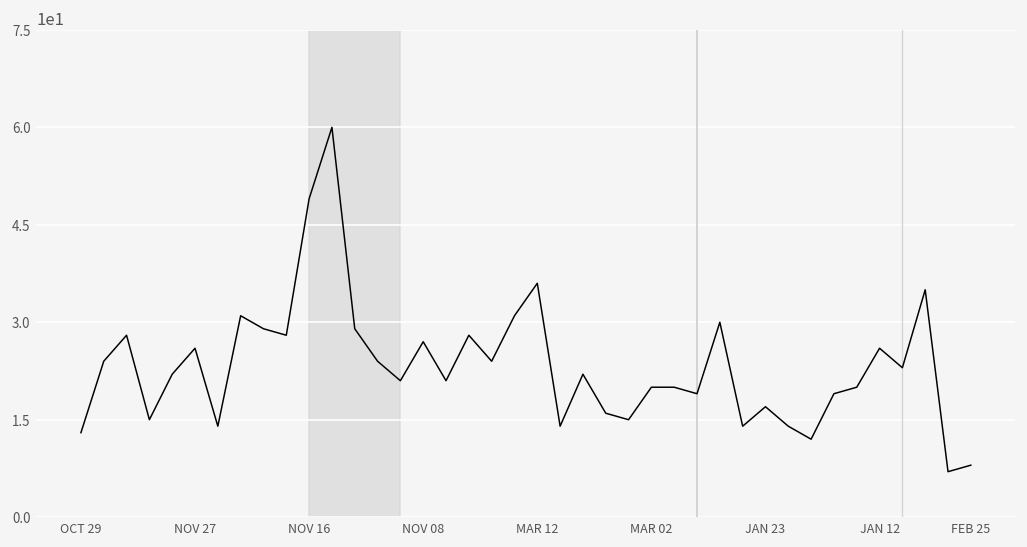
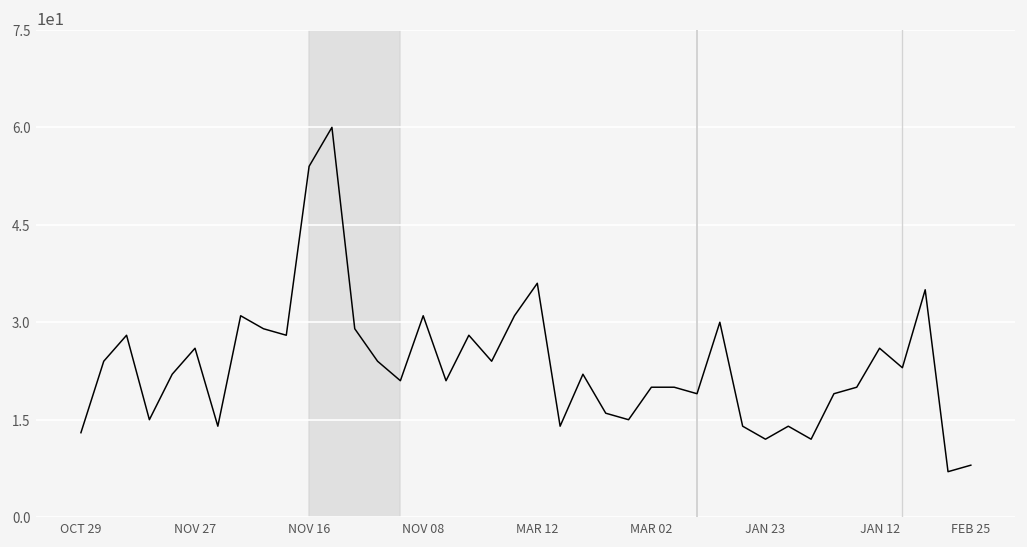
  {
    "OCT 29": 13,
    "NOV 27": 26,
-   "NOV 16": 49,
-   "NOV 08": 27,
+   "NOV 16": 54,
+   "NOV 08": 31,
    "MAR 12": 36,
    "MAR 02": 20,
-   "JAN 23": 17,
+   "JAN 23": 12,
    "JAN 12": 26,
    "FEB 25": 8
  }
